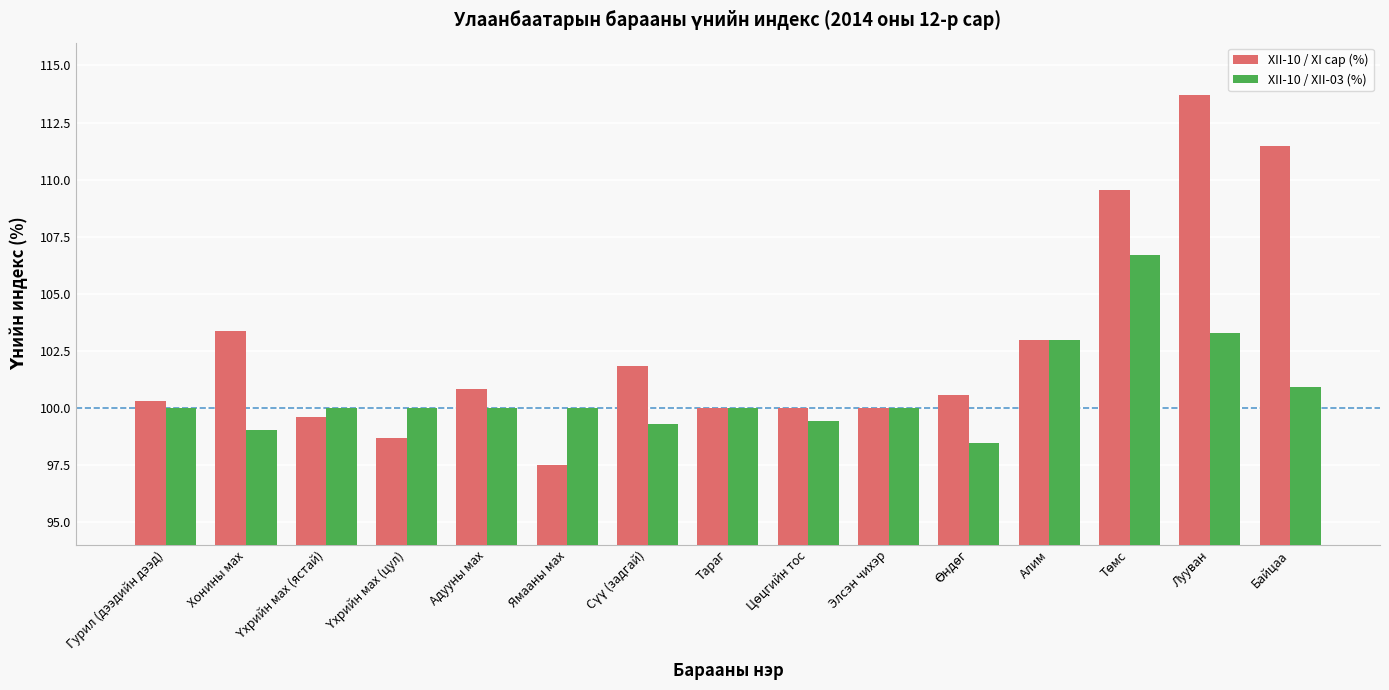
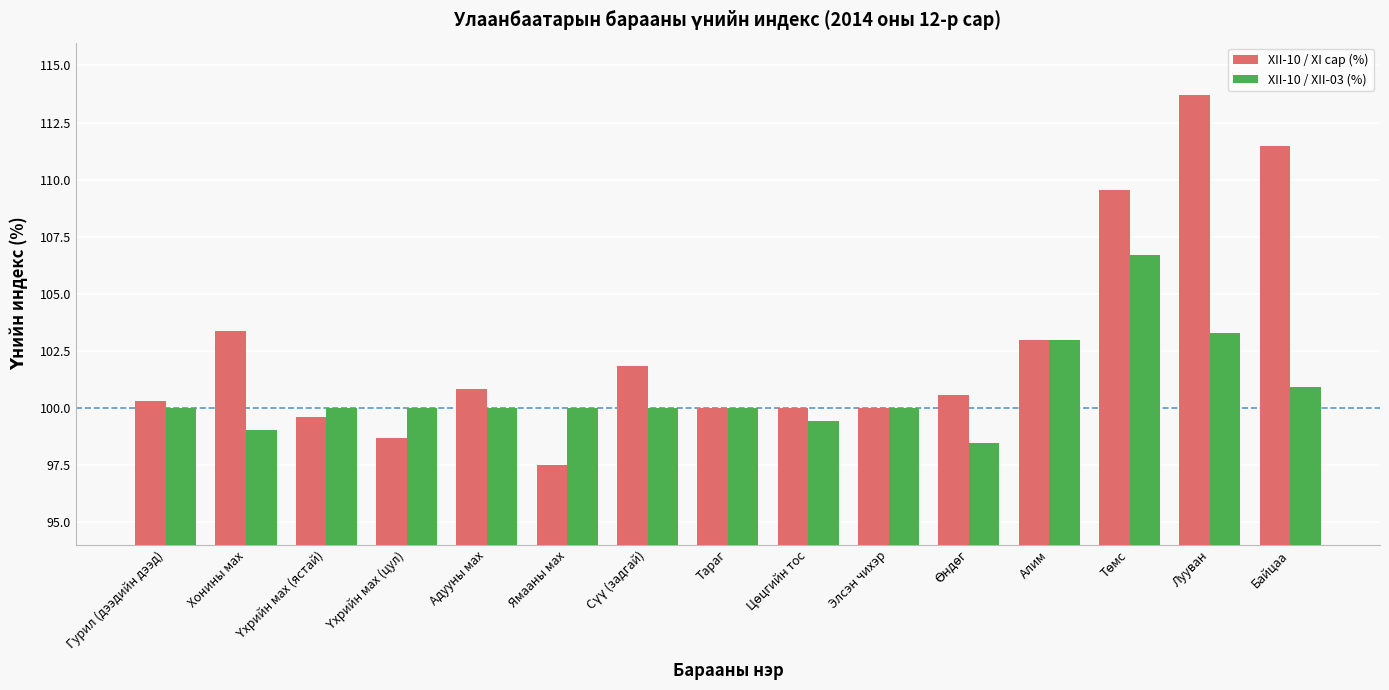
  {
    "XII-10 / XI сар (%)": {
      "Гурил (дээдийн дээд)": 100.3,
      "Хонины мах": 103.3,
      "Үхрийн мах (ястай)": 99.6,
      "Үхрийн мах (цул)": 98.7,
      "Адууны мах": 100.8,
      "Ямааны мах": 97.5,
      "Сүү (задгай)": 101.8,
      "Тараг": 100.0,
      "Цөцгийн тос": 100.0,
      "Элсэн чихэр": 100.0,
      "Өндөг": 100.6,
      "Алим": 103.0,
      "Төмс": 109.5,
      "Лууван": 113.7,
      "Байцаа": 111.5
    },
    "XII-10 / XII-03 (%)": {
      "Гурил (дээдийн дээд)": 100.0,
      "Хонины мах": 99.0,
      "Үхрийн мах (ястай)": 100.0,
      "Үхрийн мах (цул)": 100.0,
      "Адууны мах": 100.0,
      "Ямааны мах": 100.0,
-     "Сүү (задгай)": 99.3,
+     "Сүү (задгай)": 100.0,
      "Тараг": 100.0,
      "Цөцгийн тос": 99.4,
      "Элсэн чихэр": 100.0,
      "Өндөг": 98.5,
      "Алим": 103.0,
      "Төмс": 106.7,
      "Лууван": 103.3,
      "Байцаа": 100.9
    }
  }
